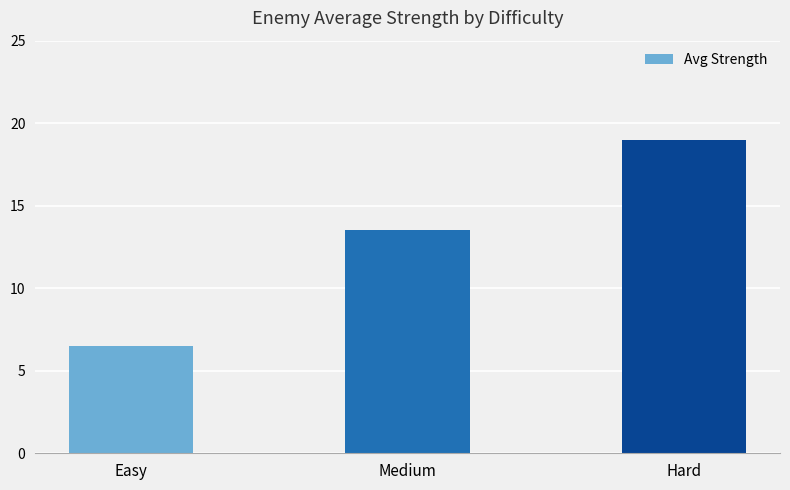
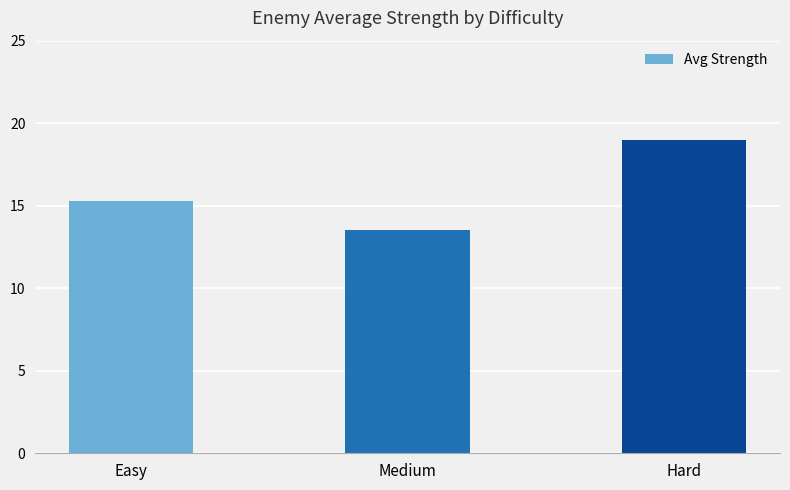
  {
-   "Easy": 6.5,
+   "Easy": 15.3,
    "Medium": 13.5,
    "Hard": 19.0
  }
